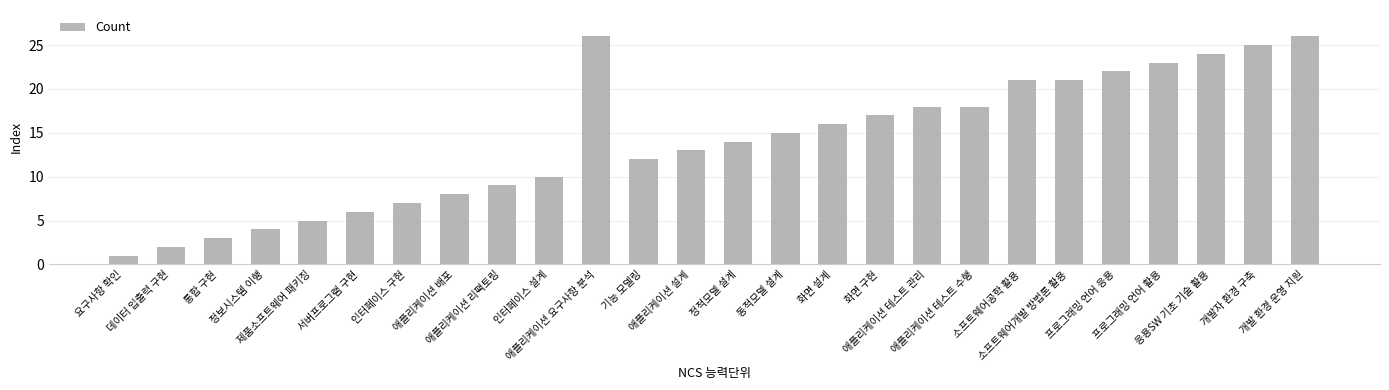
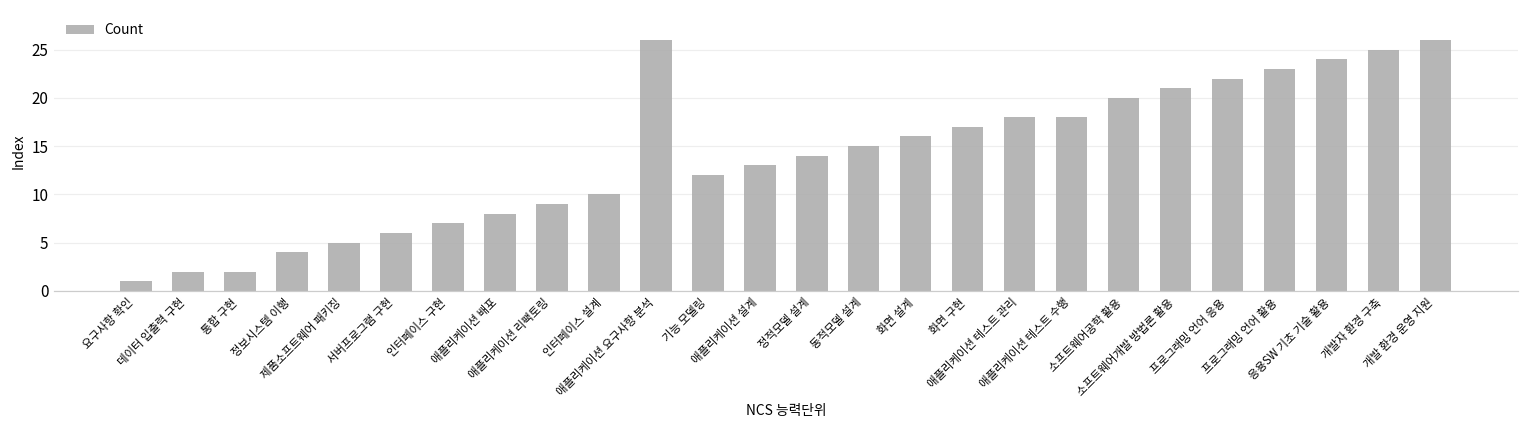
  {
    "요구사항 확인": 1,
    "데이터 입출력 구현": 2,
-   "통합 구현": 3,
+   "통합 구현": 2,
    "정보시스템 이행": 4,
    "제품소프트웨어 패키징": 5,
    "서버프로그램 구현": 6,
    "인터페이스 구현": 7,
    "애플리케이션 배포": 8,
    "애플리케이션 리팩토링": 9,
    "인터페이스 설계": 10,
    "애플리케이션 요구사항 분석": 26,
    "기능 모델링": 12,
    "애플리케이션 설계": 13,
    "정적모델 설계": 14,
    "동적모델 설계": 15,
    "화면 설계": 16,
    "화면 구현": 17,
    "애플리케이션 테스트 관리": 18,
    "애플리케이션 테스트 수행": 18,
-   "소프트웨어공학 활용": 21,
+   "소프트웨어공학 활용": 20,
    "소프트웨어개발 방법론 활용": 21,
    "프로그래밍 언어 응용": 22,
    "프로그래밍 언어 활용": 23,
    "응용SW 기초 기술 활용": 24,
    "개발자 환경 구축": 25,
    "개발 환경 운영 지원": 26
  }
